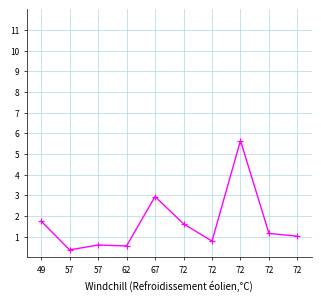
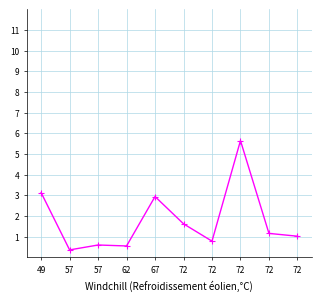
  {
-   "49": 1.8,
+   "49": 3.1,
    "62": 0.5,
    "67": 2.9
  }
